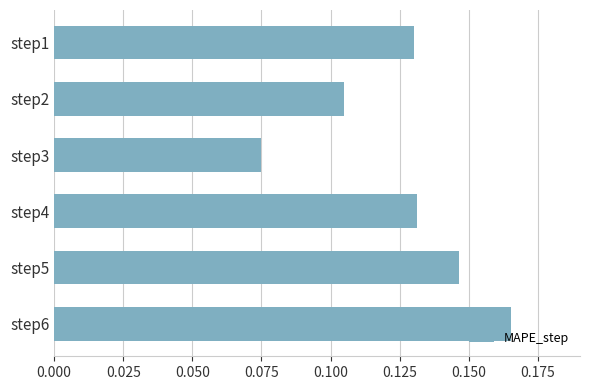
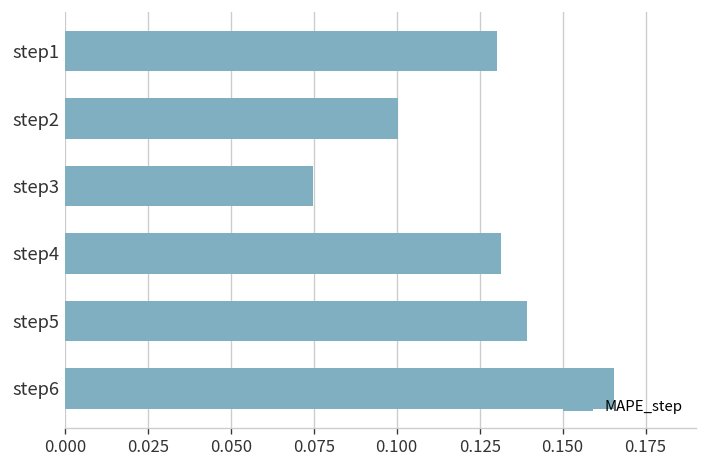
  {
    "step1": 0.130,
-   "step2": 0.105,
+   "step2": 0.100,
    "step3": 0.075,
    "step4": 0.131,
-   "step5": 0.147,
+   "step5": 0.139,
    "step6": 0.165
  }
